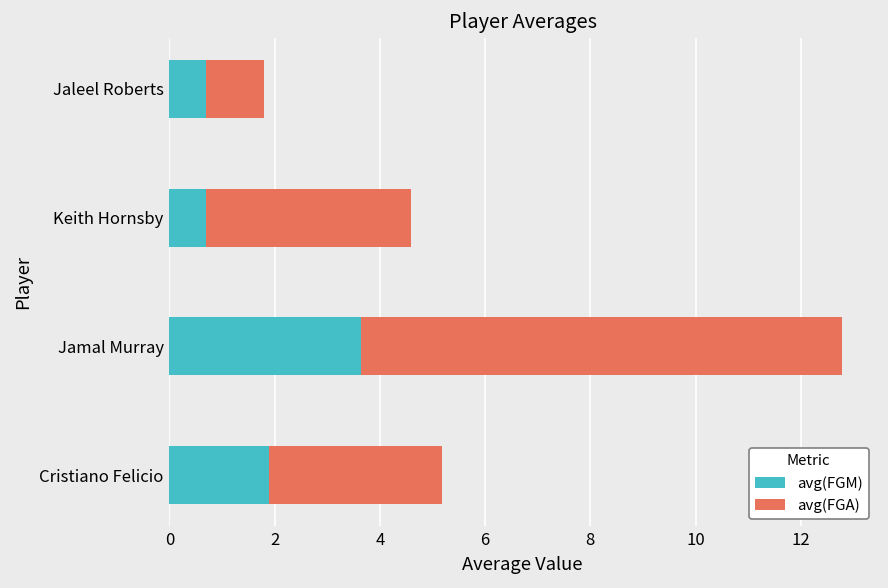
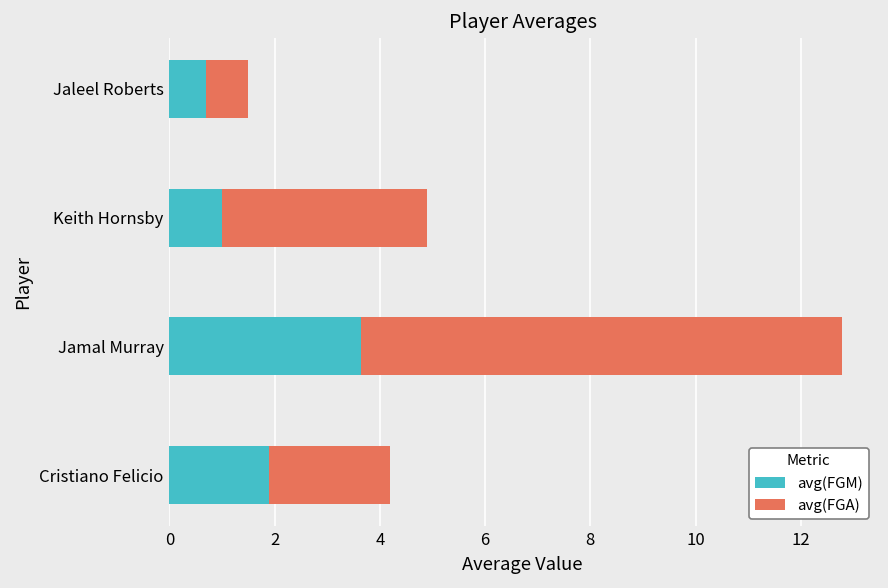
  {
    "avg(FGM)": {
      "Jaleel Roberts": 0.7,
-     "Keith Hornsby": 0.7,
+     "Keith Hornsby": 1.0,
      "Jamal Murray": 3.6,
      "Cristiano Felicio": 1.9
    },
    "avg(FGA)": {
-     "Jaleel Roberts": 1.1,
+     "Jaleel Roberts": 0.8,
      "Keith Hornsby": 3.9,
      "Jamal Murray": 9.1,
-     "Cristiano Felicio": 3.3
+     "Cristiano Felicio": 2.3
    }
  }
